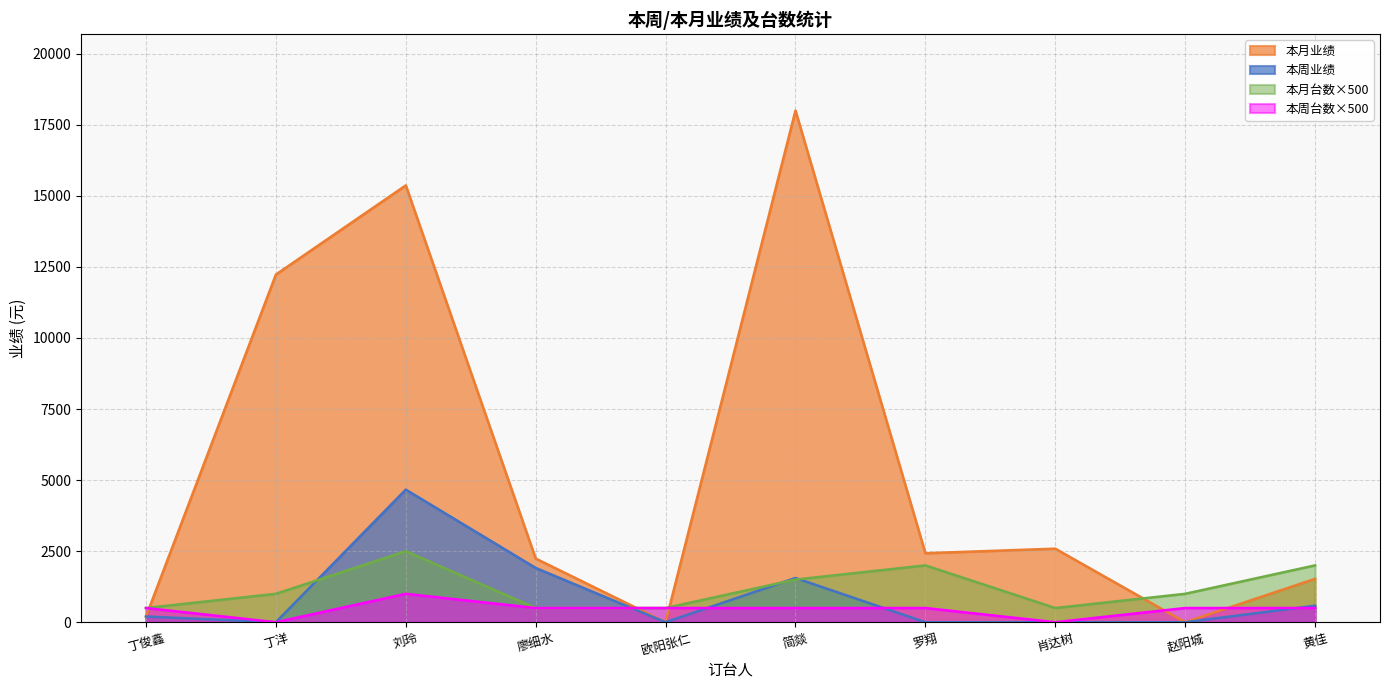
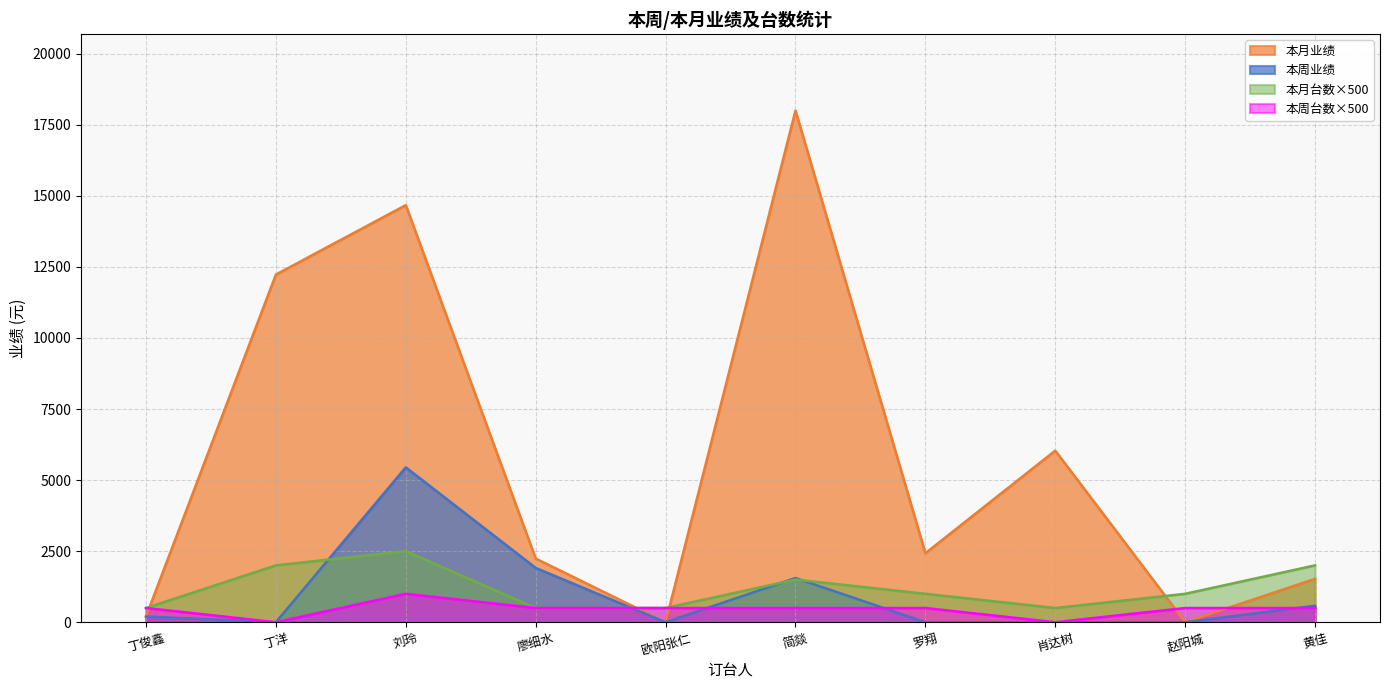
  {
    "本月业绩": {
      "丁洋": 12200,
-     "刘玲": 15400,
+     "刘玲": 14700,
      "廖细水": 2200,
      "简燚": 18000,
      "罗翔": 2400,
-     "肖达树": 2600,
+     "肖达树": 6000,
      "黄佳": 1500
    },
    "本周业绩": {
-     "刘玲": 4700,
+     "刘玲": 5400,
      "廖细水": 1900,
      "罗翔": 0
    },
    "本月台数×500": {
-     "丁洋": 1000,
+     "丁洋": 2000,
      "刘玲": 2500,
-     "罗翔": 2000,
+     "罗翔": 1000,
      "肖达树": 500,
      "赵阳城": 1000,
      "黄佳": 2000
    },
    "本周台数×500": {
      "刘玲": 1000,
      "简燚": 500,
      "罗翔": 500,
      "赵阳城": 500
    }
  }
